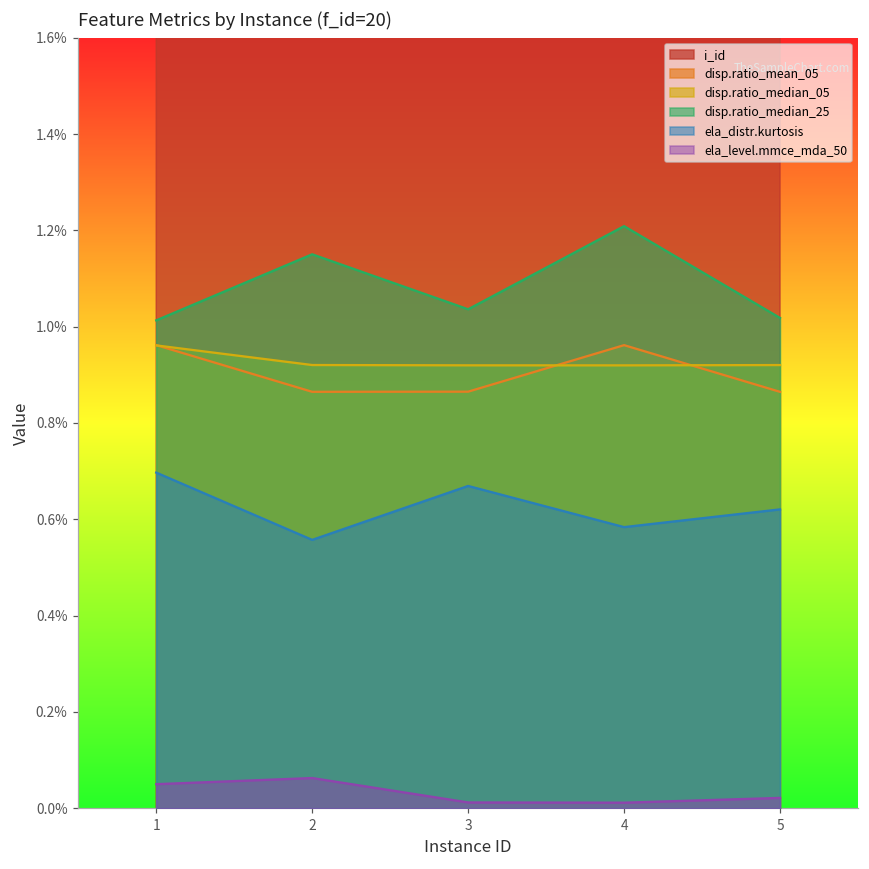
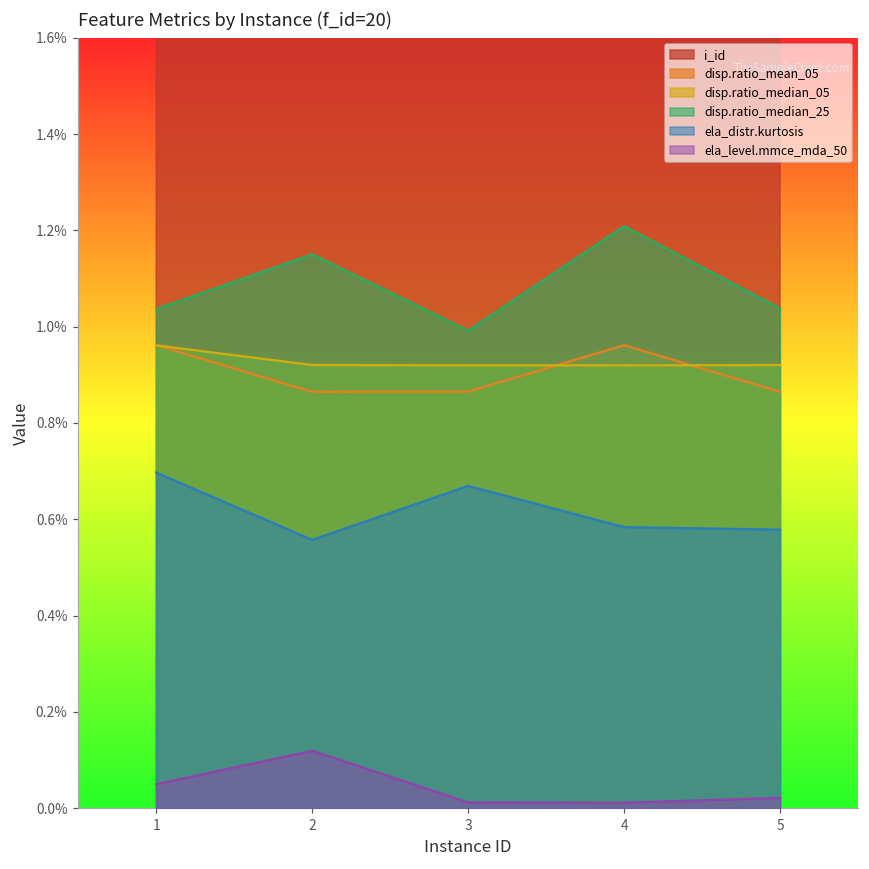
  {
    "disp.ratio_median_25": {
-     "1": "1.01%",
+     "1": "1.04%",
      "2": "1.15%",
-     "3": "1.04%",
+     "3": "0.99%",
      "4": "1.21%",
-     "5": "1.02%"
+     "5": "1.04%"
    },
    "ela_distr.kurtosis": {
      "1": "0.70%",
      "2": "0.56%",
      "3": "0.67%",
      "4": "0.58%",
-     "5": "0.62%"
+     "5": "0.58%"
    },
    "ela_level.mmce_mda_50": {
      "1": "0.05%",
-     "2": "0.06%",
+     "2": "0.12%",
      "3": "0.01%",
      "4": "0.01%",
      "5": "0.02%"
    }
  }
